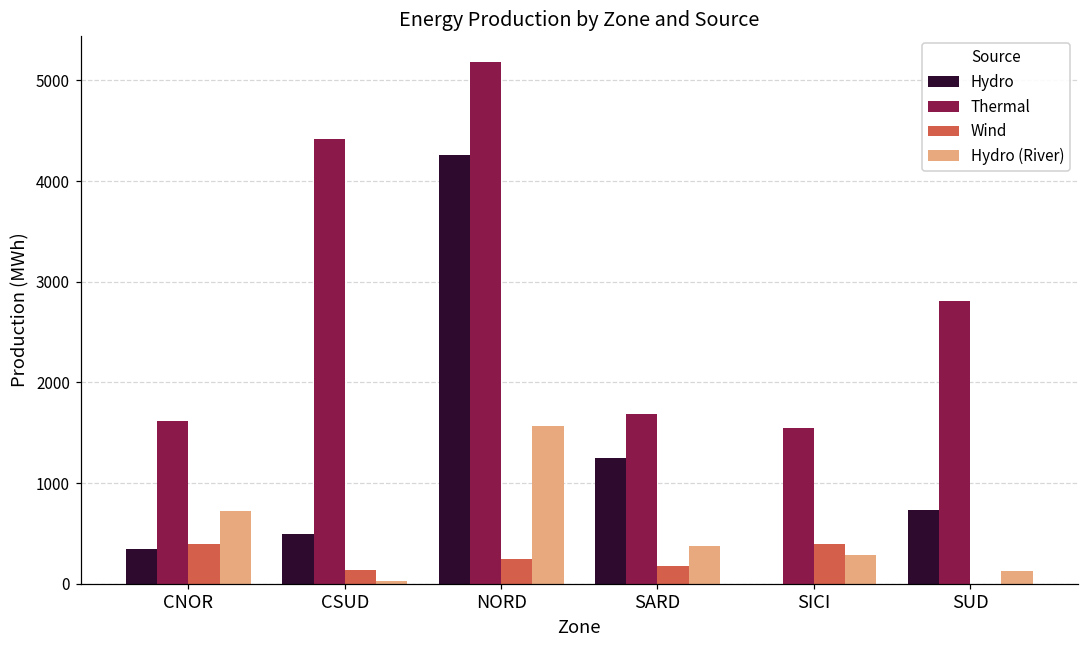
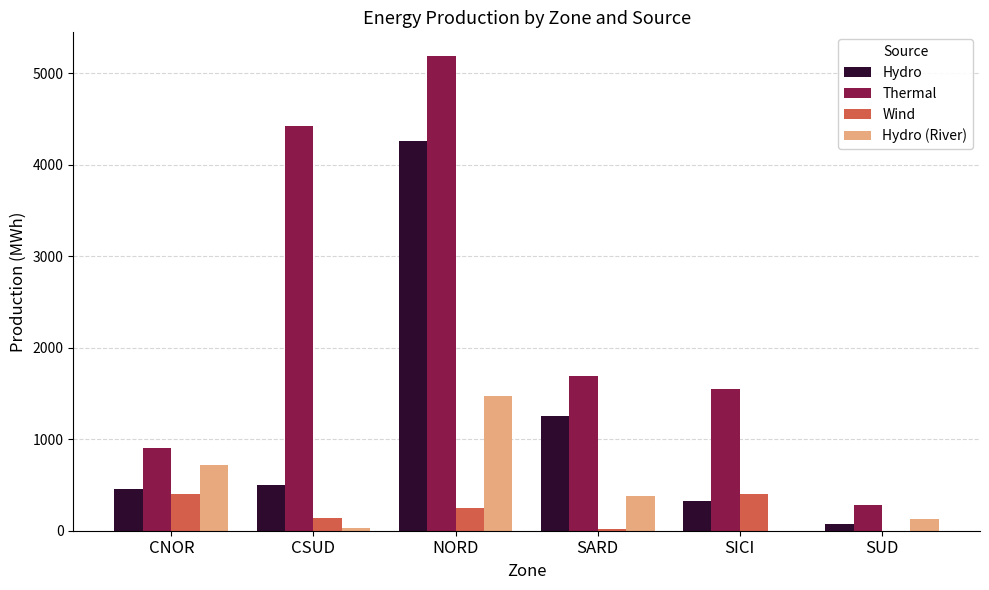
  {
    "Hydro": {
-     "CNOR": 300,
+     "CNOR": 500,
      "CSUD": 500,
      "NORD": 4300,
      "SARD": 1300,
-     "SICI": 0,
-     "SUD": 700
+     "SICI": 300,
+     "SUD": 100
    },
    "Thermal": {
-     "CNOR": 1600,
+     "CNOR": 900,
      "CSUD": 4400,
      "NORD": 5200,
      "SARD": 1700,
      "SICI": 1600,
-     "SUD": 2800
+     "SUD": 300
    },
    "Wind": {
      "CNOR": 400,
      "CSUD": 100,
      "NORD": 200,
-     "SARD": 200,
+     "SARD": 0,
      "SICI": 400,
      "SUD": 0
    },
    "Hydro (River)": {
      "CNOR": 700,
-     "NORD": 1600,
+     "NORD": 1500,
      "SARD": 400,
-     "SICI": 300,
+     "SICI": 0,
      "SUD": 100
    }
  }
